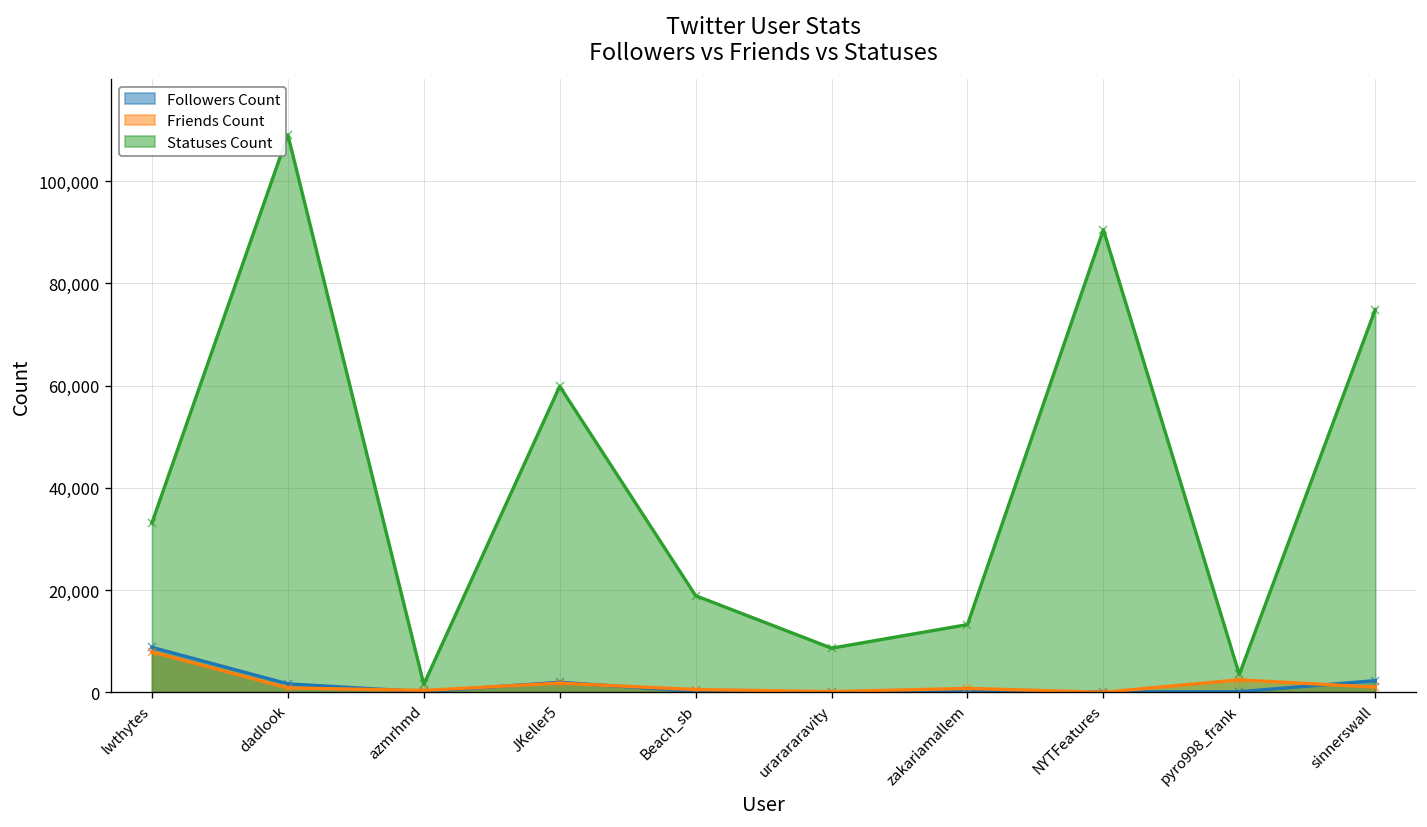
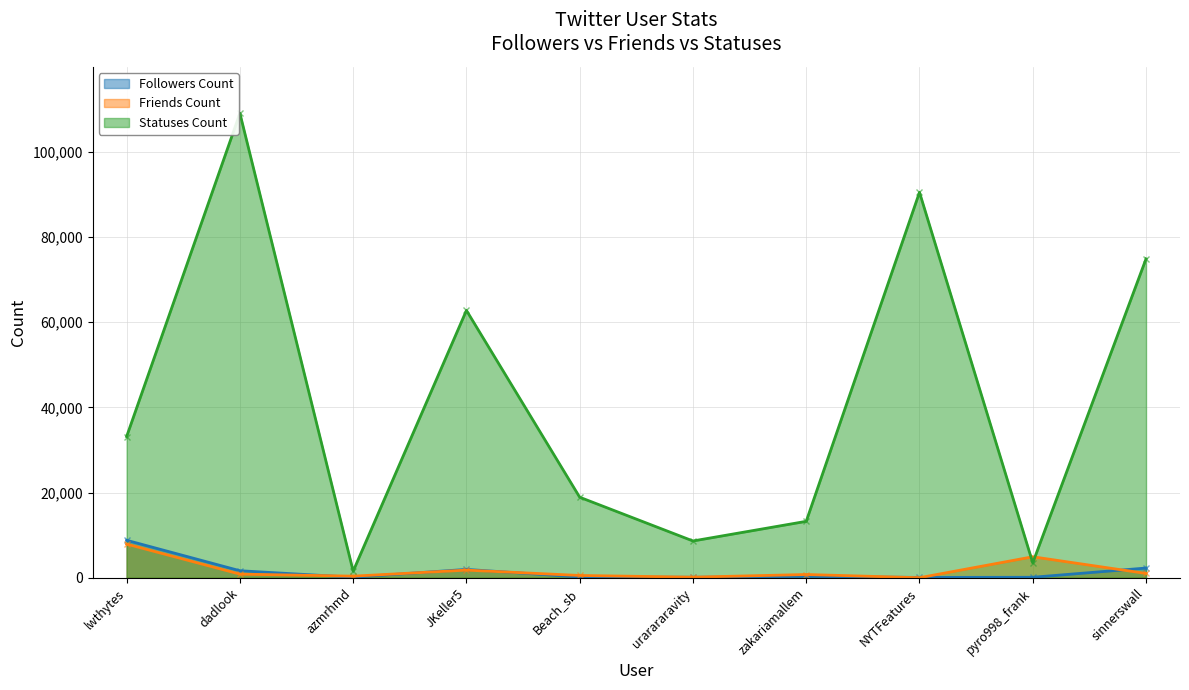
  {
    "Followers Count": {
      "lwthytes": "9,000",
      "dadlook": "2,000",
      "pyro998_frank": "0",
      "sinnerswall": "2,000"
    },
    "Friends Count": {
      "lwthytes": "8,000",
      "dadlook": "1,000",
-     "pyro998_frank": "2,000",
+     "pyro998_frank": "5,000",
      "sinnerswall": "1,000"
    },
    "Statuses Count": {
      "lwthytes": "33,000",
      "dadlook": "109,000",
      "azmrhmd": "2,000",
-     "JKeller5": "60,000",
+     "JKeller5": "63,000",
      "Beach_sb": "19,000",
      "urarararavity": "9,000",
      "zakariamallem": "13,000",
      "NYTFeatures": "90,000",
      "pyro998_frank": "3,000",
      "sinnerswall": "75,000"
    }
  }
